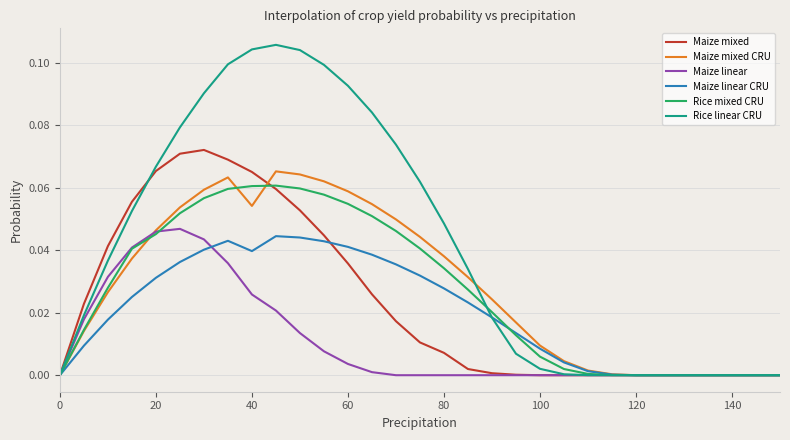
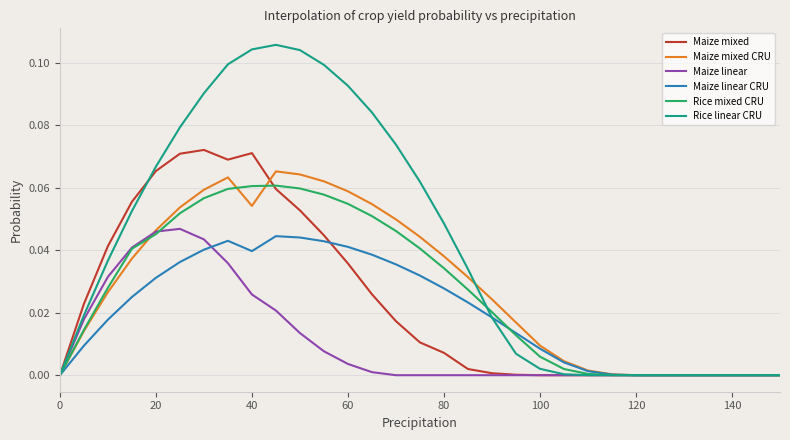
  {
    "Maize mixed": {
      "20": 0.065,
-     "40": 0.065,
+     "40": 0.071,
      "60": 0.036,
      "80": 0.007
    },
    "Maize mixed CRU": {
      "40": 0.054,
      "60": 0.059,
      "80": 0.038,
      "100": 0.010
    },
    "Maize linear": {
      "40": 0.026,
      "60": 0.004,
      "80": 0.000
    },
    "Maize linear CRU": {
      "20": 0.031,
      "40": 0.040,
      "60": 0.041,
      "80": 0.028,
      "100": 0.009
    }
  }
